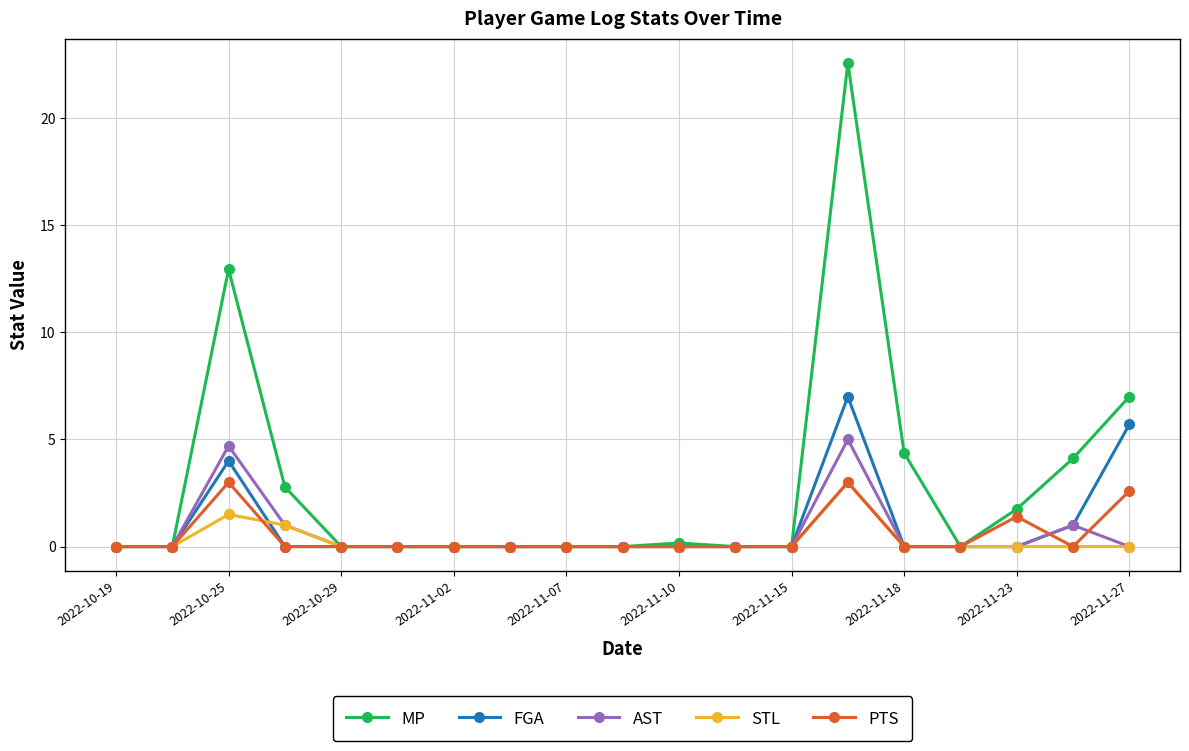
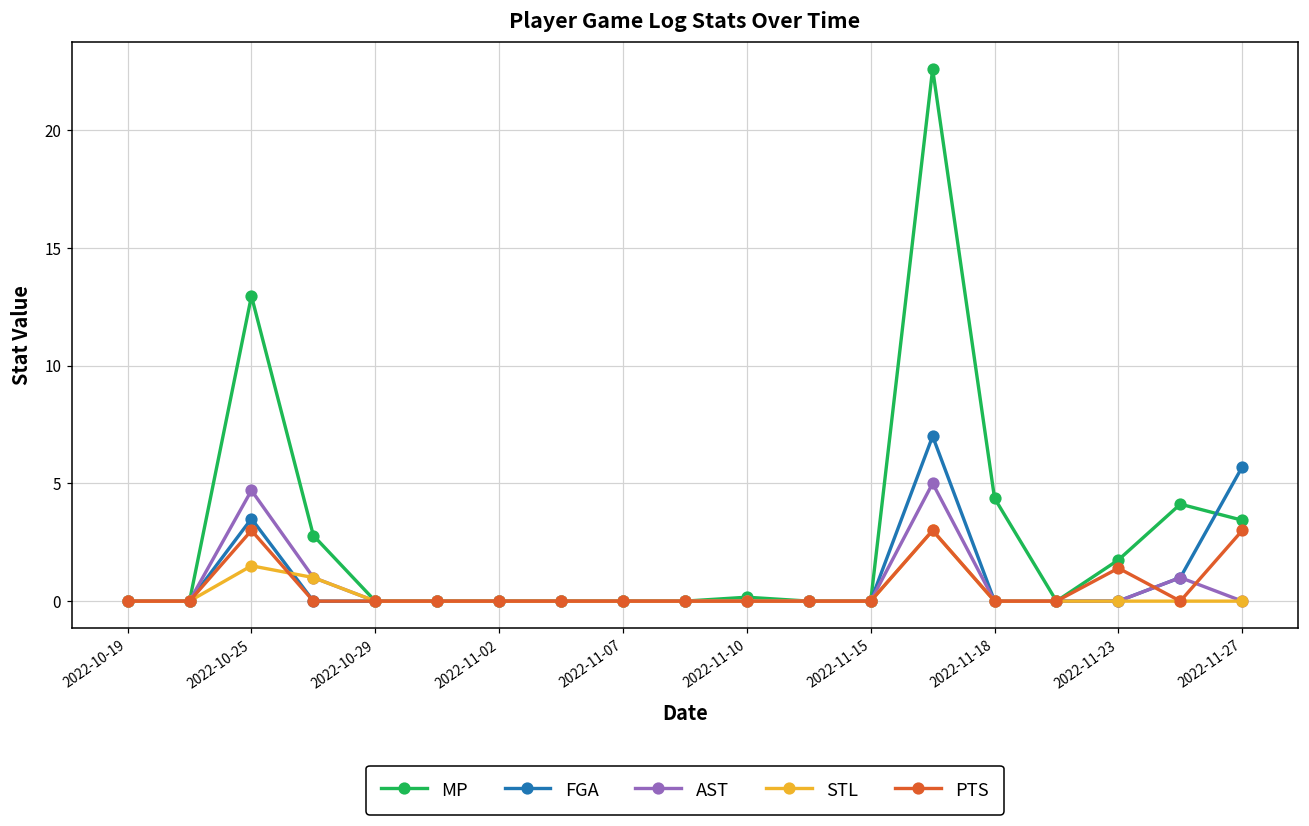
  {
    "MP": {
      "2022-10-25": 13.0,
      "2022-11-10": 0.2,
      "2022-11-18": 4.4,
      "2022-11-23": 1.8,
-     "2022-11-27": 7.0
+     "2022-11-27": 3.4
    },
    "FGA": {
-     "2022-10-25": 4.0,
+     "2022-10-25": 3.5,
      "2022-11-27": 5.7
    },
    "AST": {
      "2022-10-25": 4.7
    },
    "STL": {
      "2022-10-25": 1.5
    },
    "PTS": {
      "2022-10-25": 3.0,
      "2022-11-23": 1.4,
-     "2022-11-27": 2.6
+     "2022-11-27": 3.0
    }
  }
